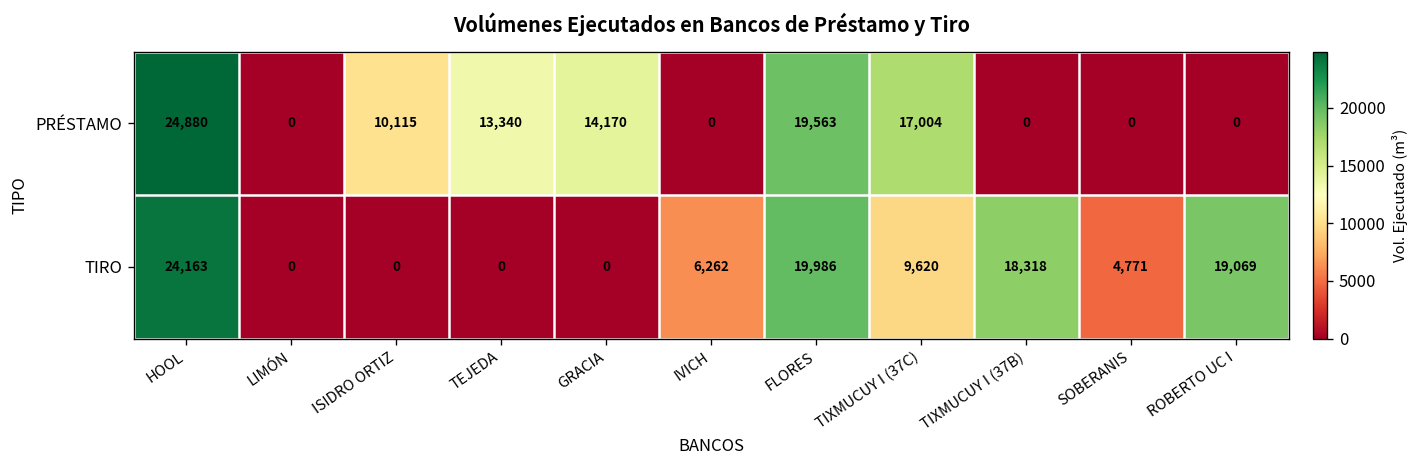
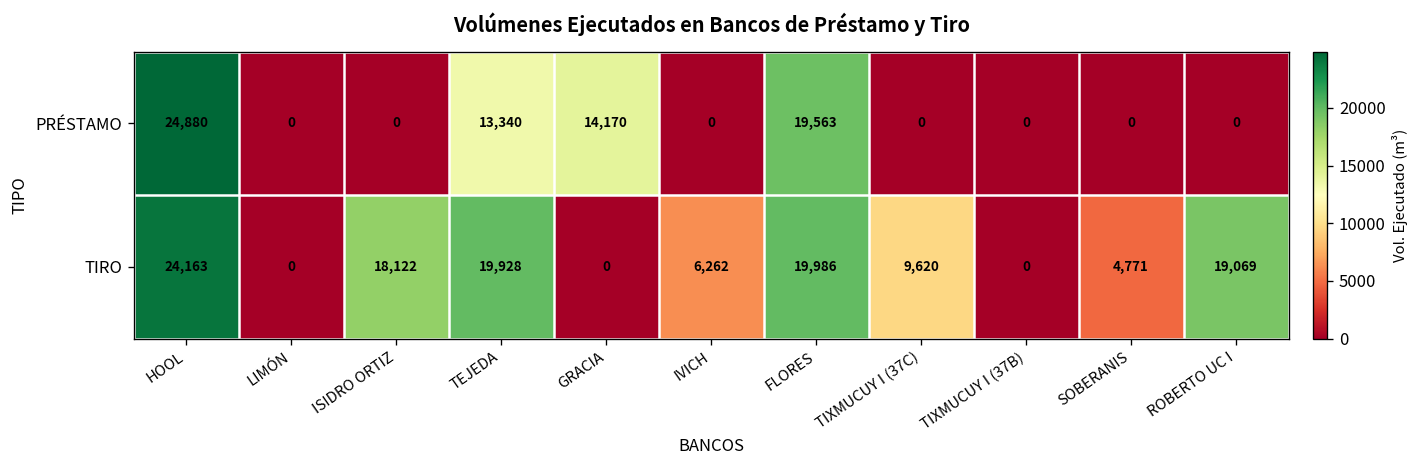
  {
    "PRÉSTAMO": {
      "HOOL": "24,880",
      "LIMÓN": "0",
-     "ISIDRO ORTIZ": "10,115",
+     "ISIDRO ORTIZ": "0",
      "TEJEDA": "13,340",
      "GRACIA": "14,170",
      "IVICH": "0",
      "FLORES": "19,563",
-     "TIXMUCUY I (37C)": "17,004",
+     "TIXMUCUY I (37C)": "0",
      "TIXMUCUY I (37B)": "0",
      "SOBERANIS": "0",
      "ROBERTO UC I": "0"
    },
    "TIRO": {
      "HOOL": "24,163",
      "LIMÓN": "0",
-     "ISIDRO ORTIZ": "0",
-     "TEJEDA": "0",
+     "ISIDRO ORTIZ": "18,122",
+     "TEJEDA": "19,928",
      "GRACIA": "0",
      "IVICH": "6,262",
      "FLORES": "19,986",
      "TIXMUCUY I (37C)": "9,620",
-     "TIXMUCUY I (37B)": "18,318",
+     "TIXMUCUY I (37B)": "0",
      "SOBERANIS": "4,771",
      "ROBERTO UC I": "19,069"
    }
  }
